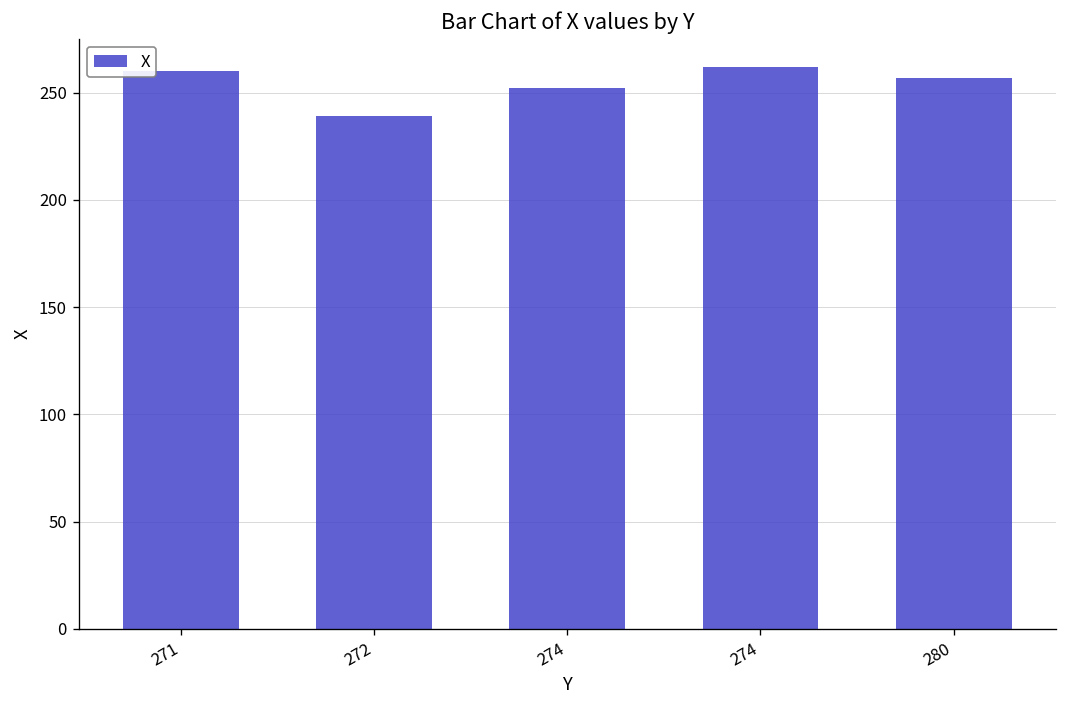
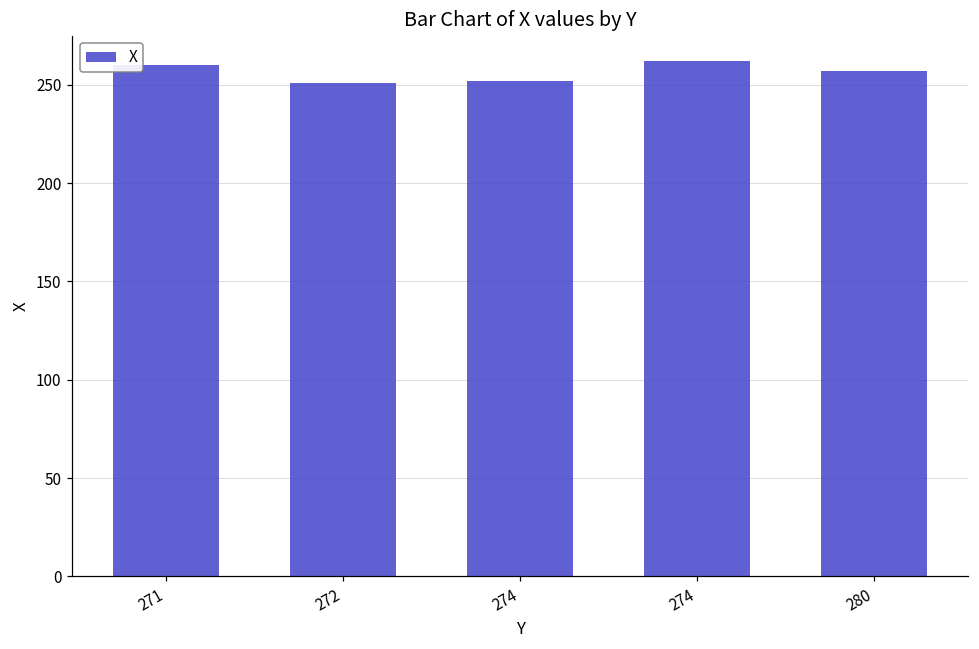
  {
    "271": 260,
-   "272": 239,
+   "272": 251,
    "280": 257
  }
